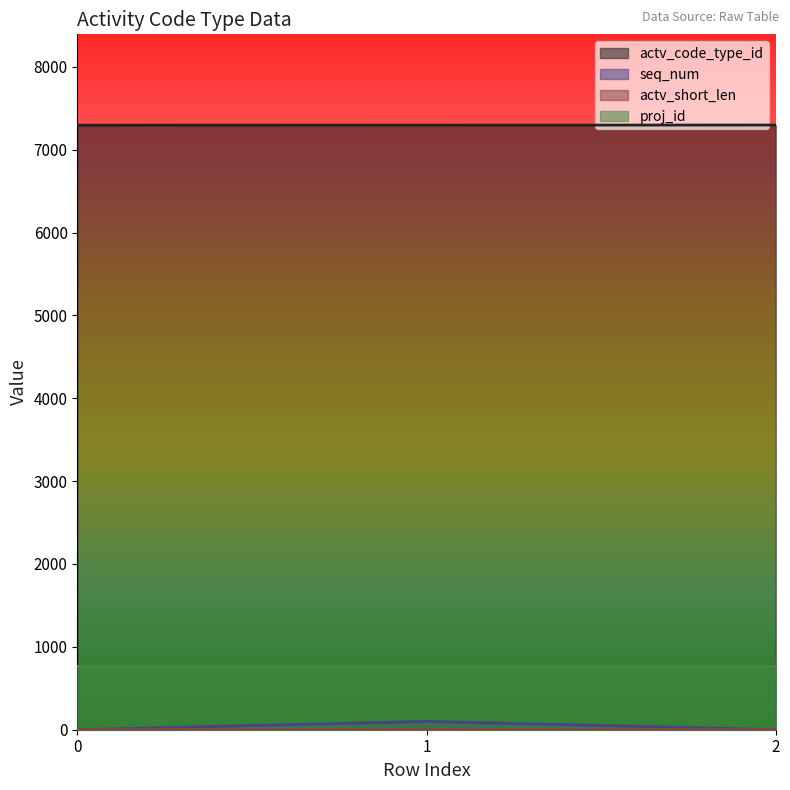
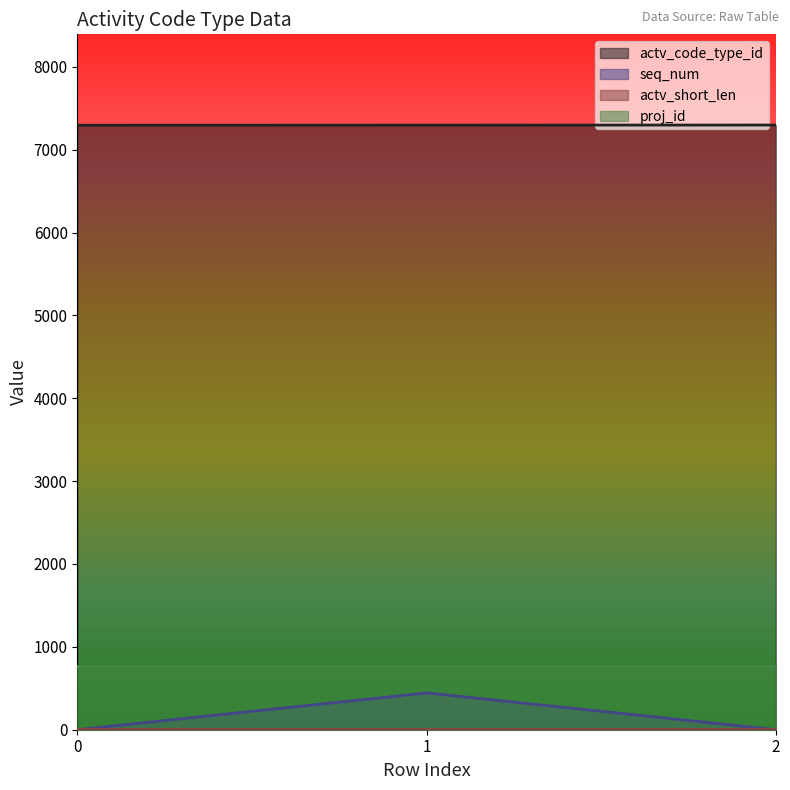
  {
    "actv_code_type_id": {
      "0": 7300,
      "1": 7300,
      "2": 7300
    },
    "seq_num": {
-     "1": 100
+     "1": 400
    },
    "actv_short_len": {
      "1": 0
    },
    "proj_id": {
      "0": 800,
      "1": 800,
      "2": 800
    }
  }
